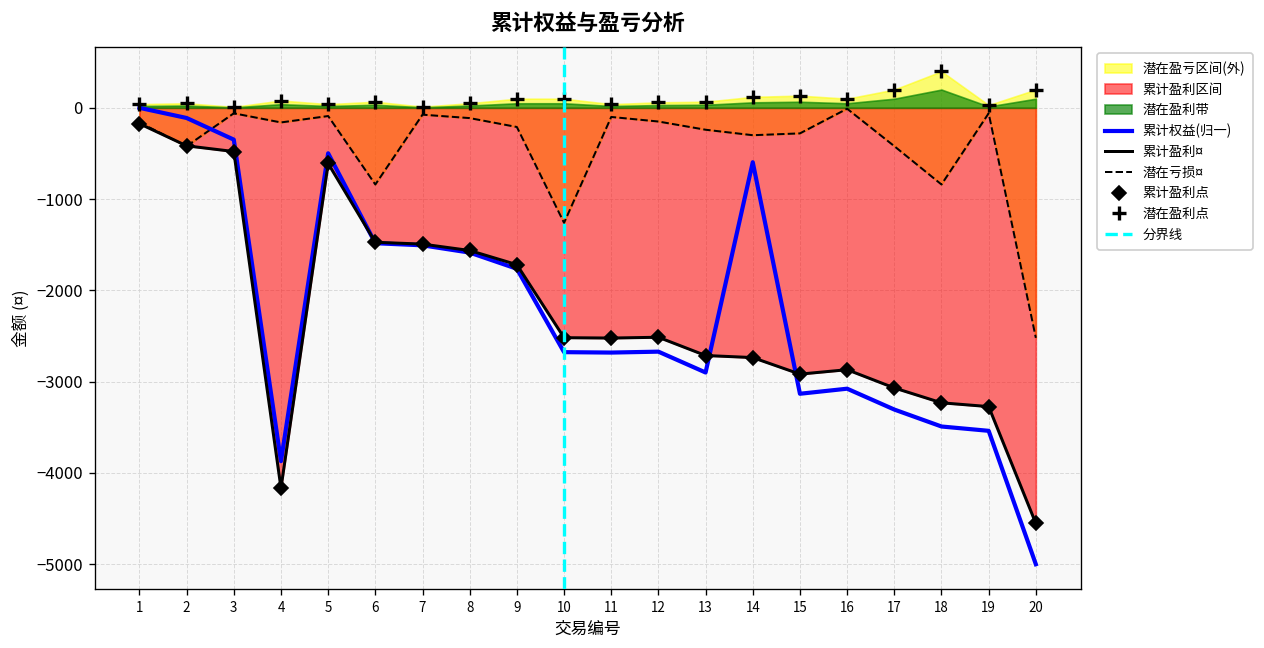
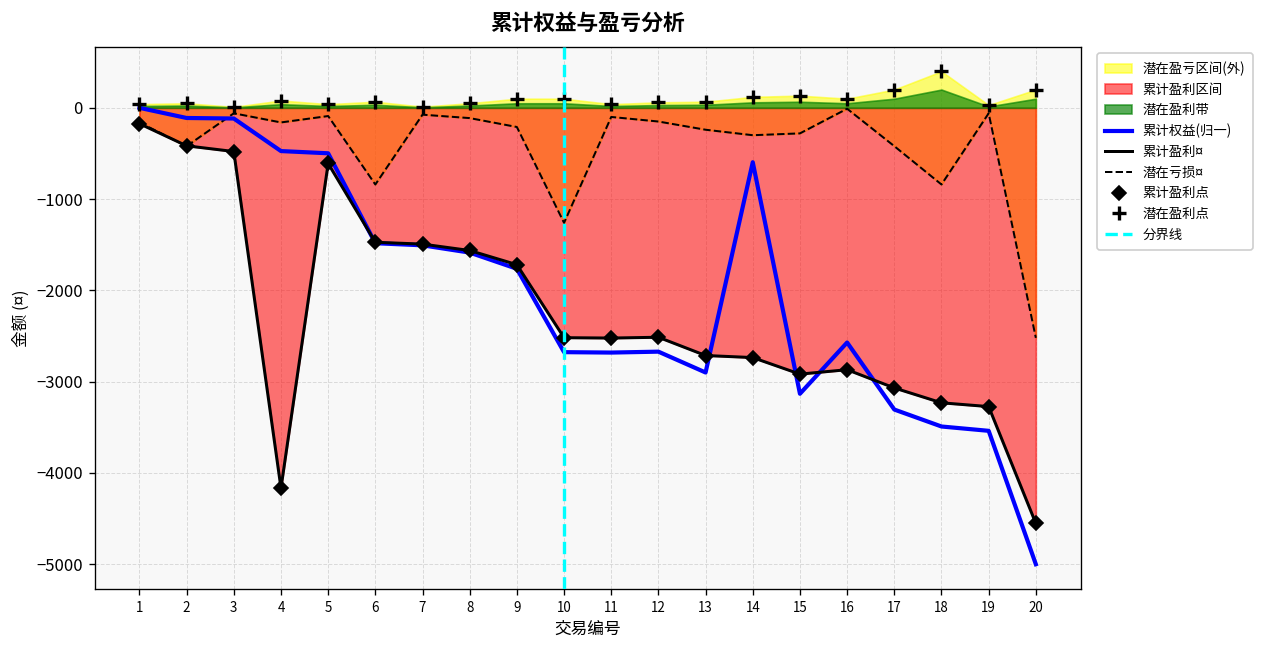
  {
    "累计权益(归一)": {
      "2": -100,
-     "3": -300,
-     "4": -3900,
+     "3": -100,
+     "4": -500,
      "5": -500,
      "9": -1800,
      "10": -2700,
      "11": -2700,
      "12": -2700,
      "13": -2900,
      "14": -600,
      "15": -3100,
-     "16": -3100,
+     "16": -2600,
      "17": -3300,
      "18": -3500,
      "19": -3500,
      "20": -5000
    },
    "潜在盈利带": {
      "4": 0,
      "9": 100,
      "10": 100,
      "14": 100,
      "15": 100,
      "16": 100,
      "17": 100,
      "18": 200,
      "20": 100
    },
    "潜在盈亏区间(外)": {
      "4": 100,
      "9": 100,
      "10": 100,
      "14": 100,
      "15": 100,
      "16": 100,
      "17": 200,
      "18": 400,
      "20": 200
    }
  }
